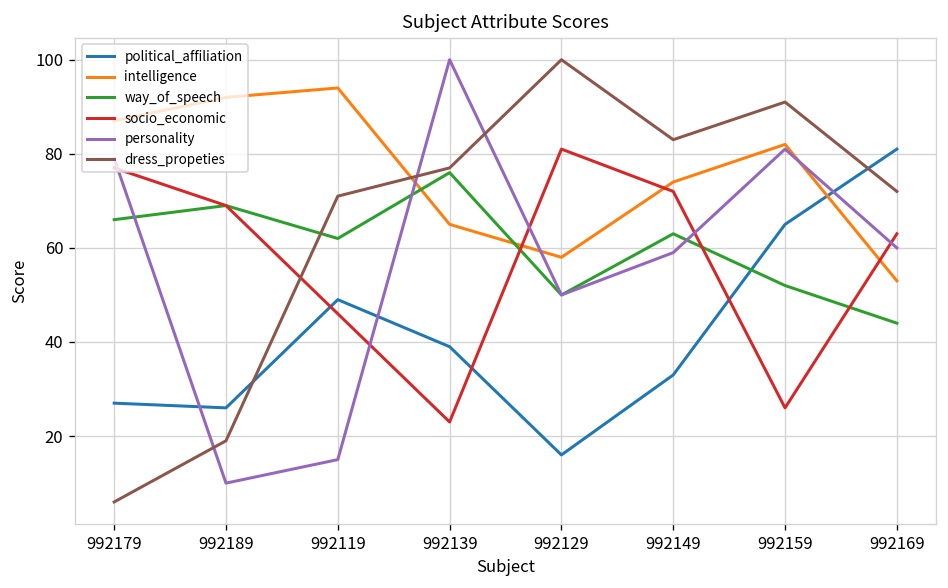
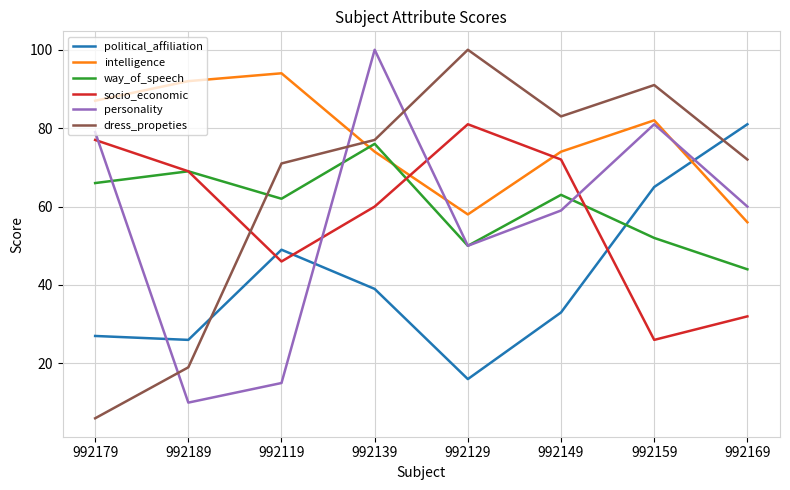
  {
    "political_affiliation": {
      "992179": 27,
      "992189": 26,
      "992119": 49,
      "992139": 39,
      "992129": 16,
      "992149": 33,
      "992159": 65,
      "992169": 81
    },
    "intelligence": {
      "992119": 94,
-     "992139": 65,
+     "992139": 74,
      "992129": 58,
      "992149": 74,
      "992159": 82,
-     "992169": 53
+     "992169": 56
    },
    "way_of_speech": {
      "992179": 66,
      "992119": 62,
      "992139": 76,
      "992149": 63,
      "992159": 52,
      "992169": 44
    },
    "socio_economic": {
      "992179": 77,
      "992119": 46,
-     "992139": 23,
+     "992139": 60,
      "992129": 81,
      "992149": 72,
      "992159": 26,
-     "992169": 63
+     "992169": 32
    },
    "personality": {
      "992189": 10,
      "992119": 15,
      "992139": 100,
      "992149": 59,
      "992159": 81,
      "992169": 60
    },
    "dress_propeties": {
      "992179": 6,
      "992189": 19,
      "992119": 71,
      "992139": 77,
      "992129": 100,
      "992149": 83,
      "992159": 91,
      "992169": 72
    }
  }
